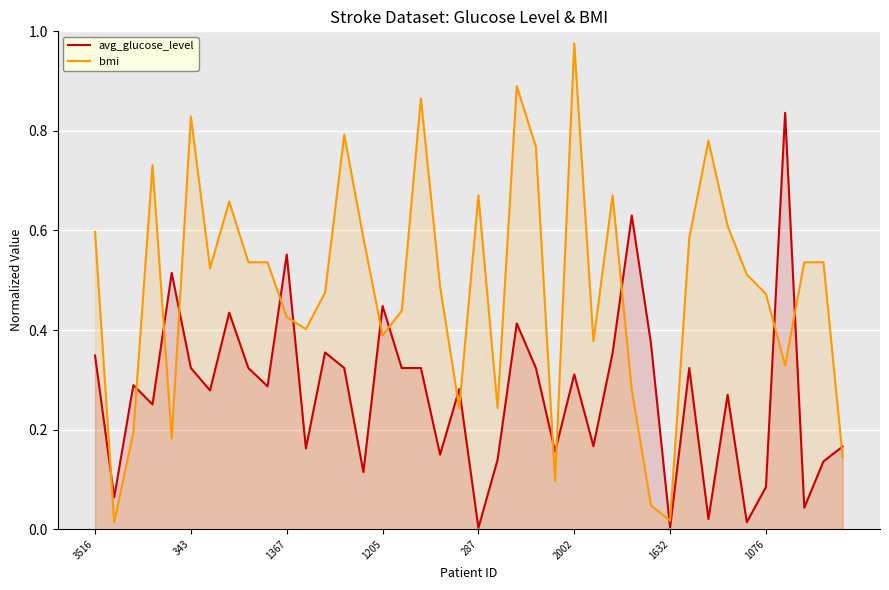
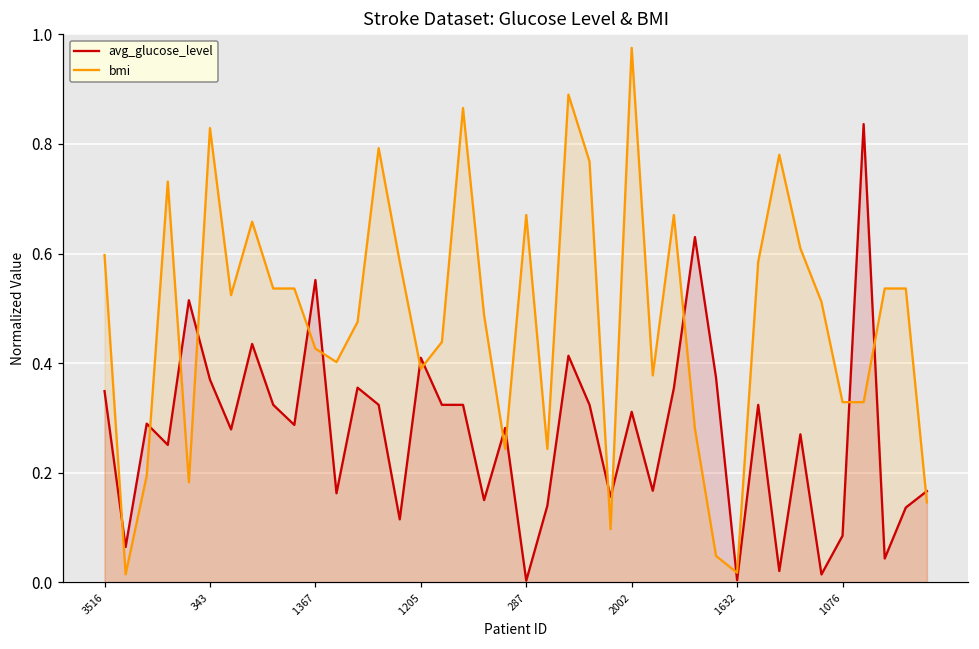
  {
    "avg_glucose_level": {
      "3516": 0.35,
-     "343": 0.32,
+     "343": 0.37,
      "1367": 0.55,
-     "1205": 0.45,
+     "1205": 0.41,
      "287": 0.00,
      "2002": 0.31,
      "1632": 0.00,
      "1076": 0.08
    },
    "bmi": {
      "3516": 0.60,
      "343": 0.83,
      "1367": 0.43,
      "1205": 0.39,
      "287": 0.67,
      "2002": 0.98,
      "1632": 0.02,
-     "1076": 0.47
+     "1076": 0.33
    }
  }
